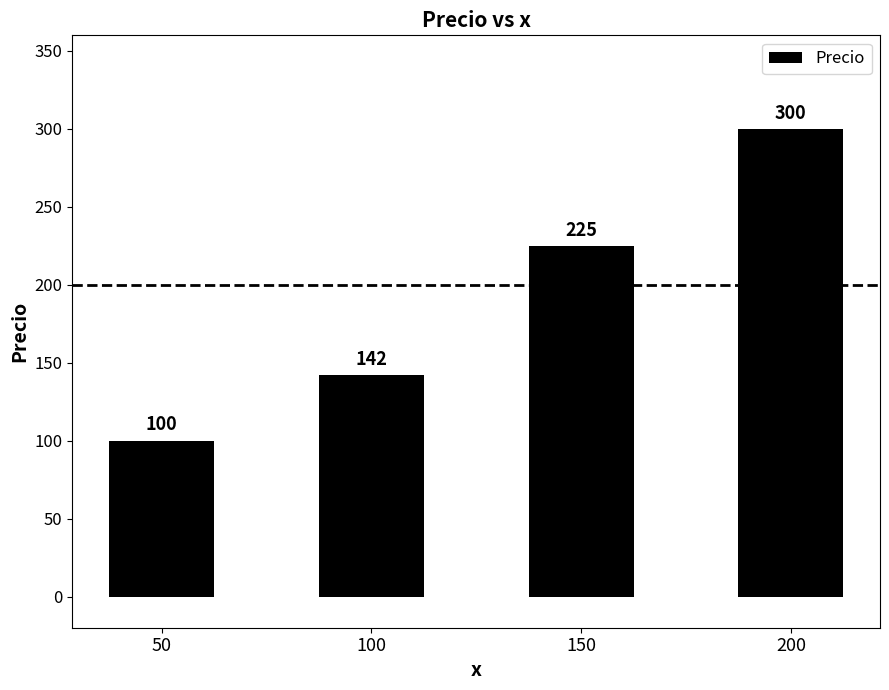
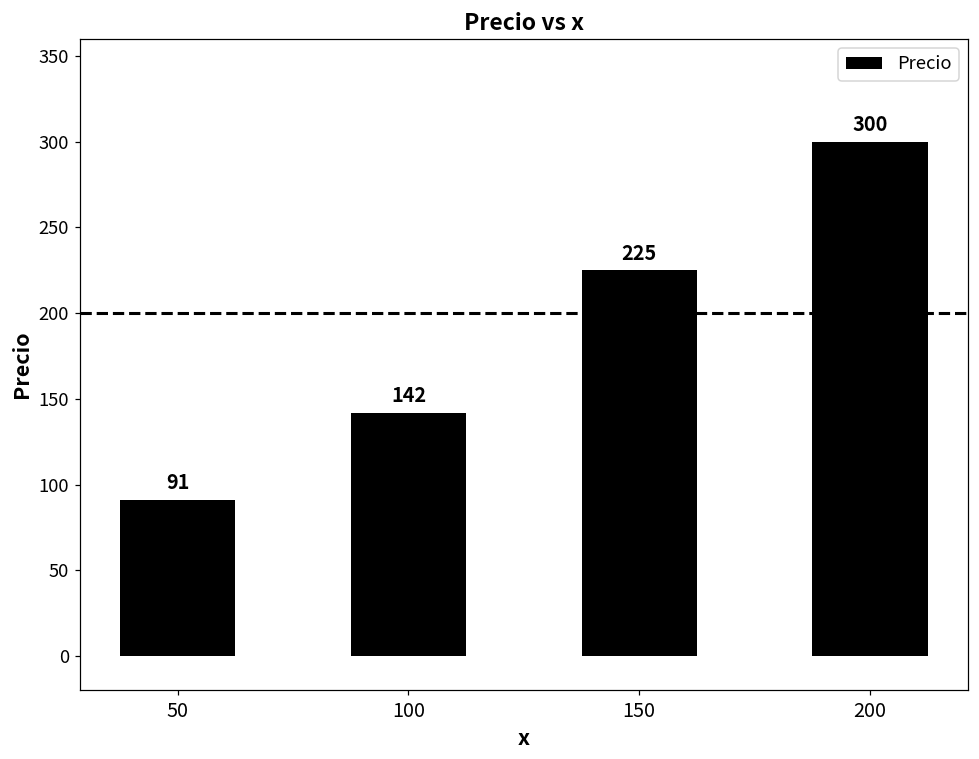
  {
-   "50": 100,
+   "50": 91,
    "100": 142,
    "150": 225,
    "200": 300
  }
